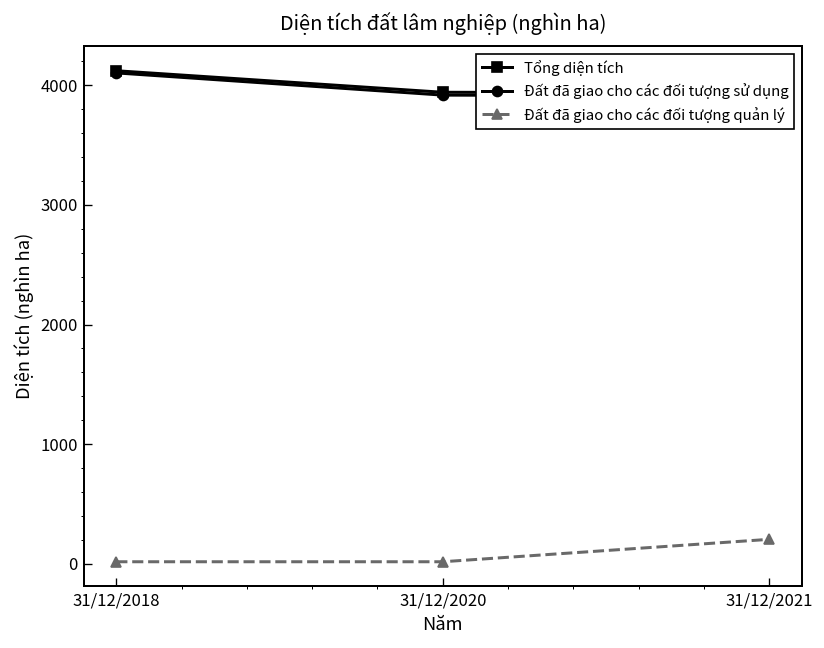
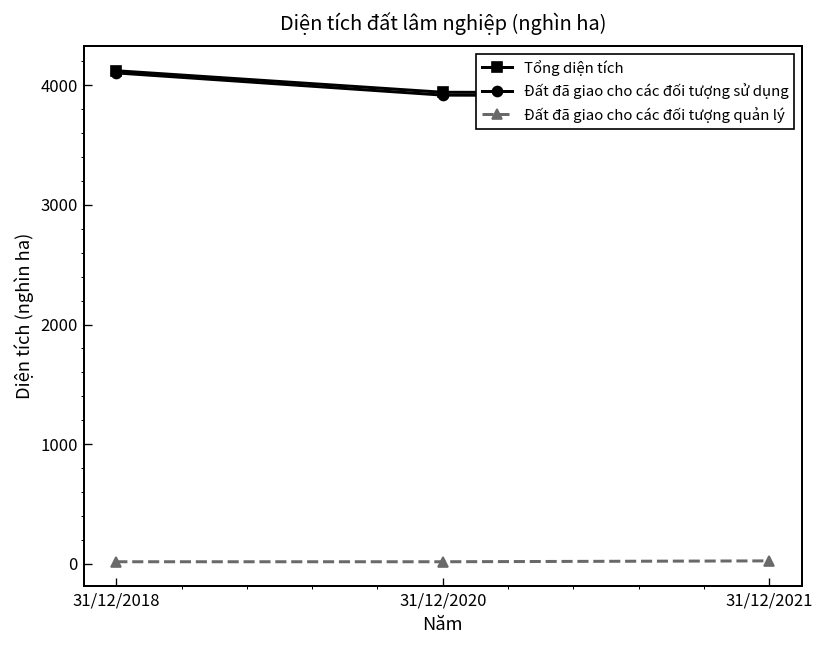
  {
    "Đất đã giao cho các đối tượng quản lý": {
      "31/12/2018": 0,
      "31/12/2020": 0,
-     "31/12/2021": 200
+     "31/12/2021": 0
    }
  }
